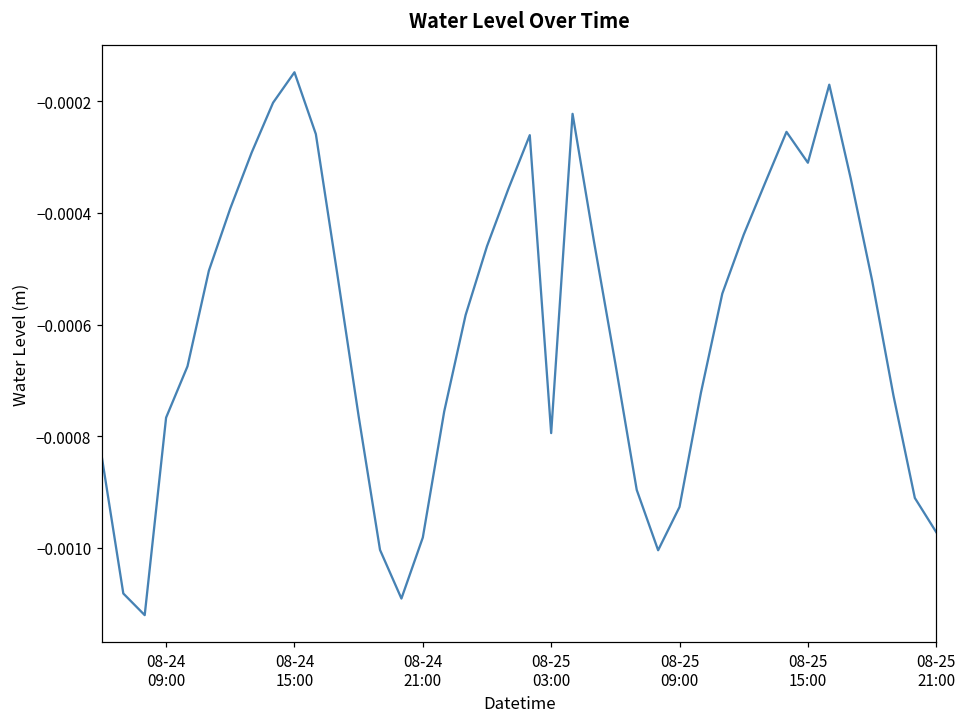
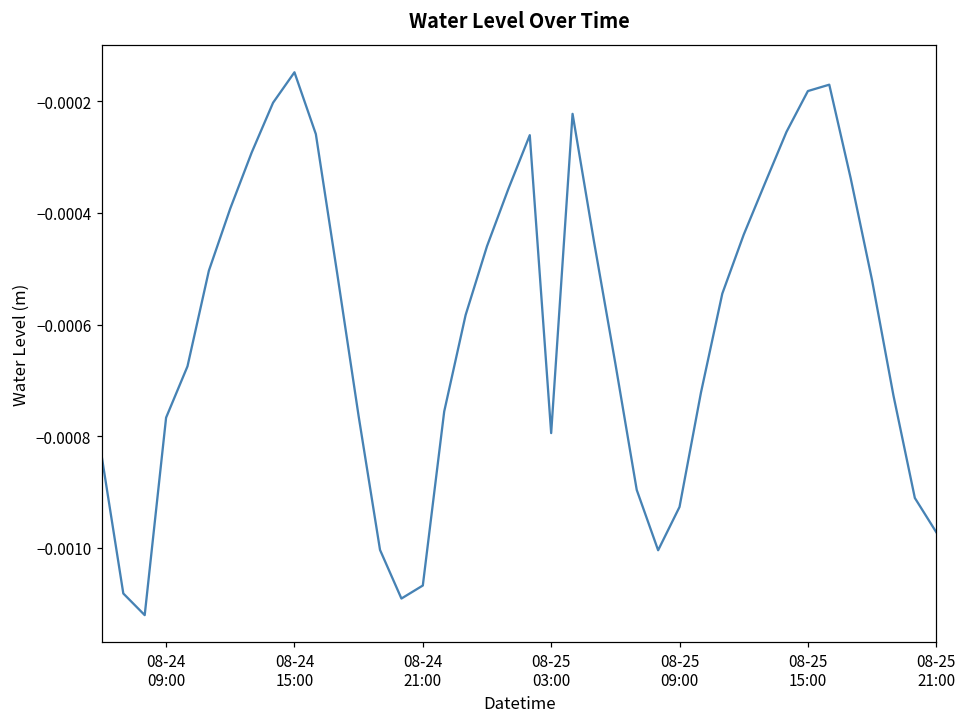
  {
    "08-24 09:00": -0.00077,
    "08-24 15:00": -0.00015,
-   "08-24 21:00": -0.00098,
+   "08-24 21:00": -0.00107,
    "08-25 03:00": -0.00079,
    "08-25 09:00": -0.00093,
-   "08-25 15:00": -0.00031,
+   "08-25 15:00": -0.00018,
    "08-25 21:00": -0.00097
  }
